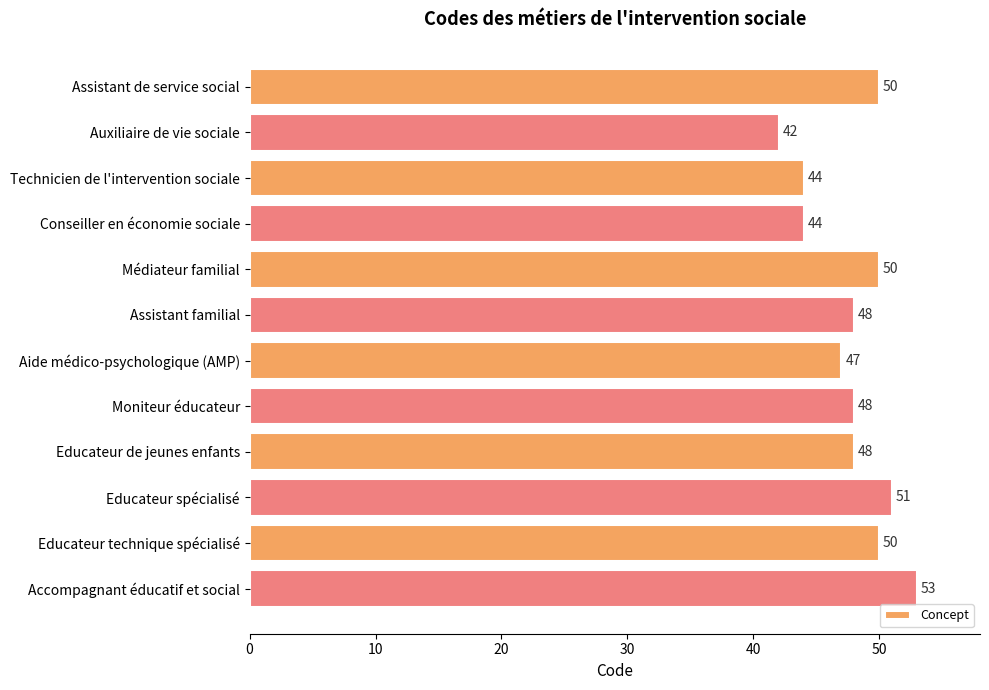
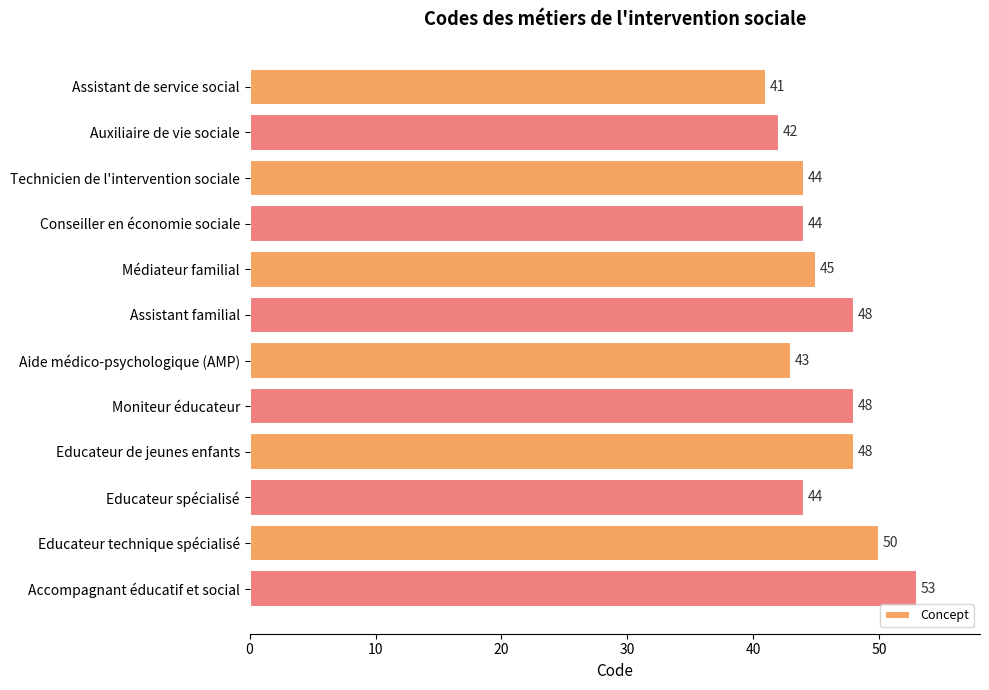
  {
-   "Assistant de service social": 50,
+   "Assistant de service social": 41,
    "Auxiliaire de vie sociale": 42,
    "Technicien de l'intervention sociale": 44,
    "Conseiller en économie sociale": 44,
-   "Médiateur familial": 50,
+   "Médiateur familial": 45,
    "Assistant familial": 48,
-   "Aide médico-psychologique (AMP)": 47,
+   "Aide médico-psychologique (AMP)": 43,
    "Moniteur éducateur": 48,
    "Educateur de jeunes enfants": 48,
-   "Educateur spécialisé": 51,
+   "Educateur spécialisé": 44,
    "Educateur technique spécialisé": 50,
    "Accompagnant éducatif et social": 53
  }
